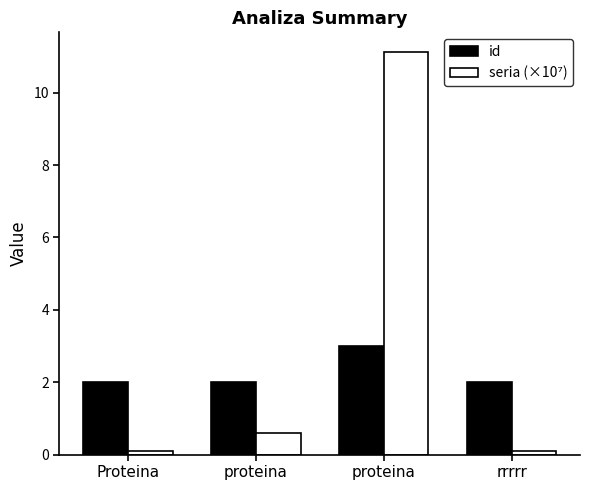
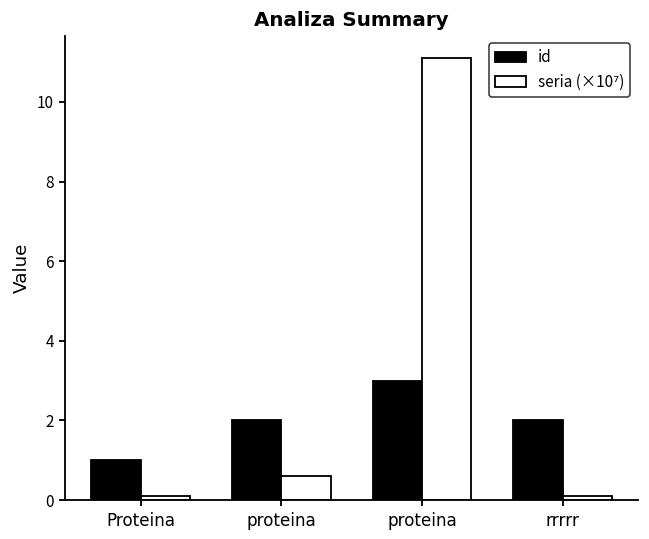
  {
    "id": {
-     "Proteina": 2,
+     "Proteina": 1,
      "rrrrr": 2
    },
    "seria (×10⁷)": {
      "Proteina": 0.1,
      "rrrrr": 0.1
    }
  }
